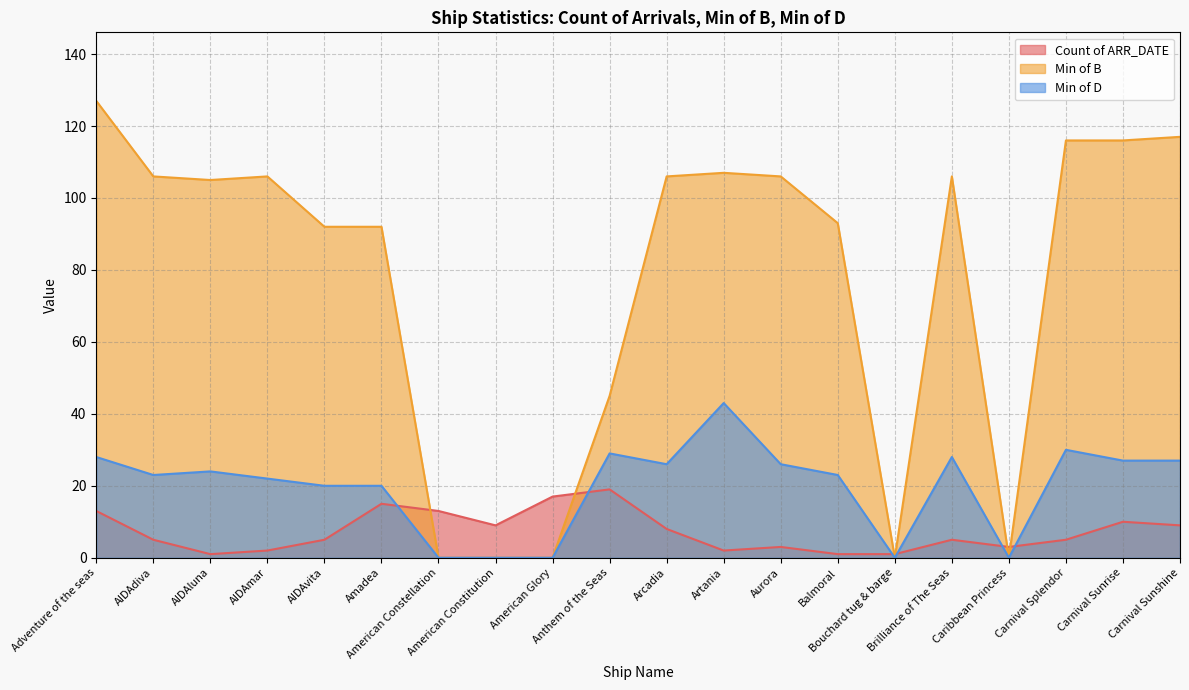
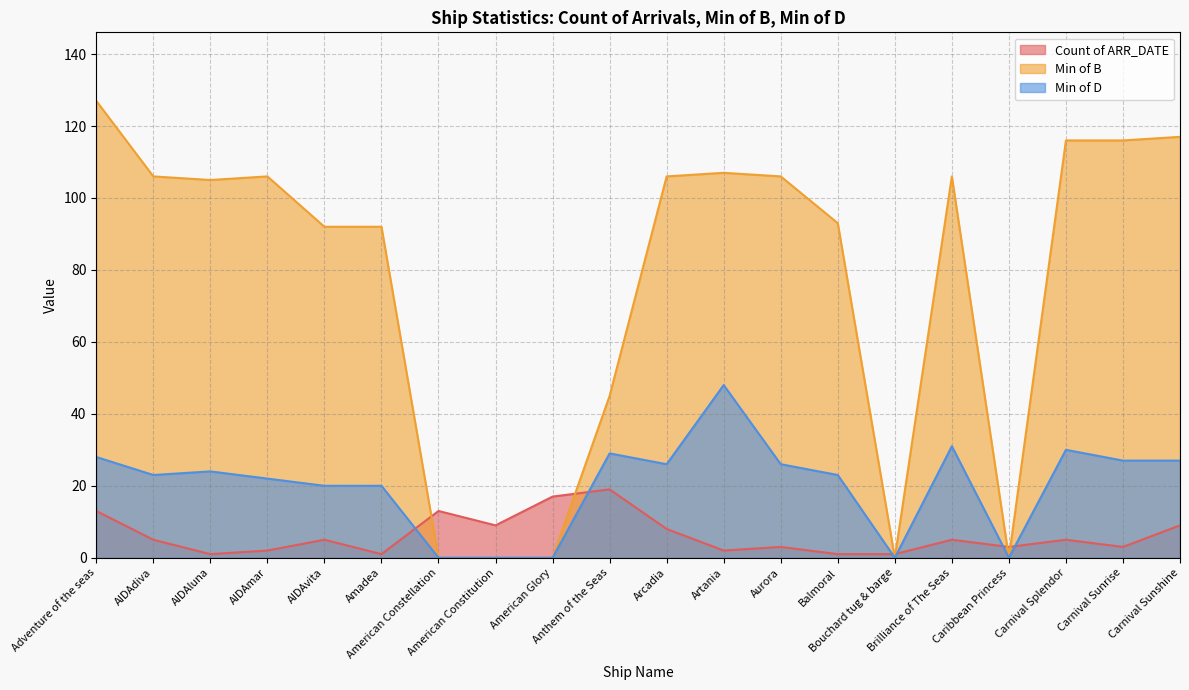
  {
    "Count of ARR_DATE": {
      "Adventure of the seas": 13,
      "AIDAdiva": 5,
      "AIDAluna": 1,
      "AIDAmar": 2,
      "AIDAvita": 5,
-     "Amadea": 15,
+     "Amadea": 1,
      "American Constellation": 13,
      "American Constitution": 9,
      "American Glory": 17,
      "Anthem of the Seas": 19,
      "Arcadia": 8,
      "Artania": 2,
      "Aurora": 3,
      "Balmoral": 1,
      "Bouchard tug & barge": 1,
      "Brilliance of The Seas": 5,
      "Caribbean Princess": 3,
      "Carnival Splendor": 5,
-     "Carnival Sunrise": 10,
+     "Carnival Sunrise": 3,
      "Carnival Sunshine": 9
    },
    "Min of B": {
      "Adventure of the seas": 127,
      "AIDAdiva": 106,
      "AIDAluna": 105,
      "AIDAmar": 106,
      "AIDAvita": 92,
      "Amadea": 92,
      "Anthem of the Seas": 45,
      "Arcadia": 106,
      "Artania": 107,
      "Aurora": 106,
      "Balmoral": 93,
      "Brilliance of The Seas": 106,
      "Carnival Splendor": 116,
      "Carnival Sunrise": 116,
      "Carnival Sunshine": 117
    },
    "Min of D": {
      "Adventure of the seas": 28,
      "AIDAdiva": 23,
      "AIDAluna": 24,
      "AIDAmar": 22,
      "AIDAvita": 20,
      "Amadea": 20,
      "Anthem of the Seas": 29,
      "Arcadia": 26,
-     "Artania": 43,
+     "Artania": 48,
      "Aurora": 26,
      "Balmoral": 23,
-     "Brilliance of The Seas": 28,
+     "Brilliance of The Seas": 31,
      "Carnival Splendor": 30,
      "Carnival Sunrise": 27,
      "Carnival Sunshine": 27
    }
  }
